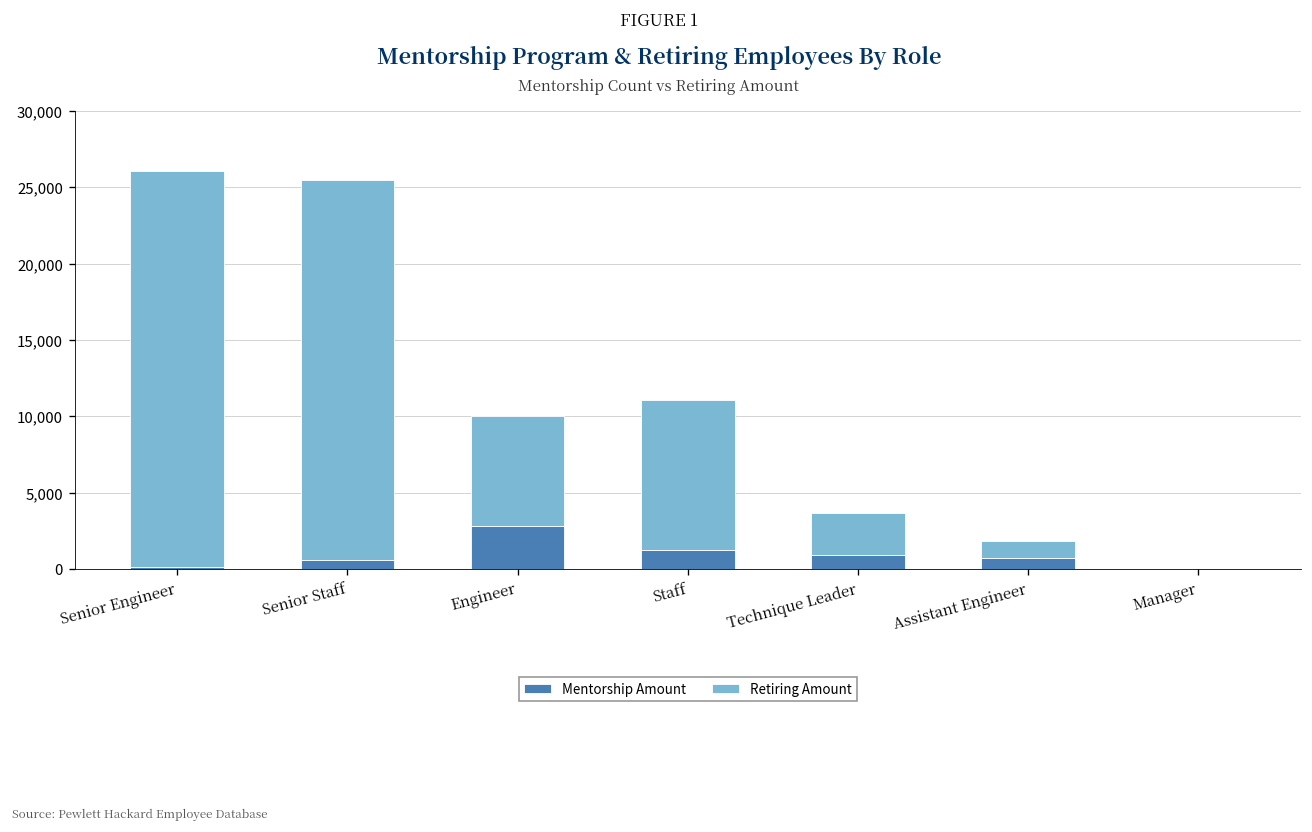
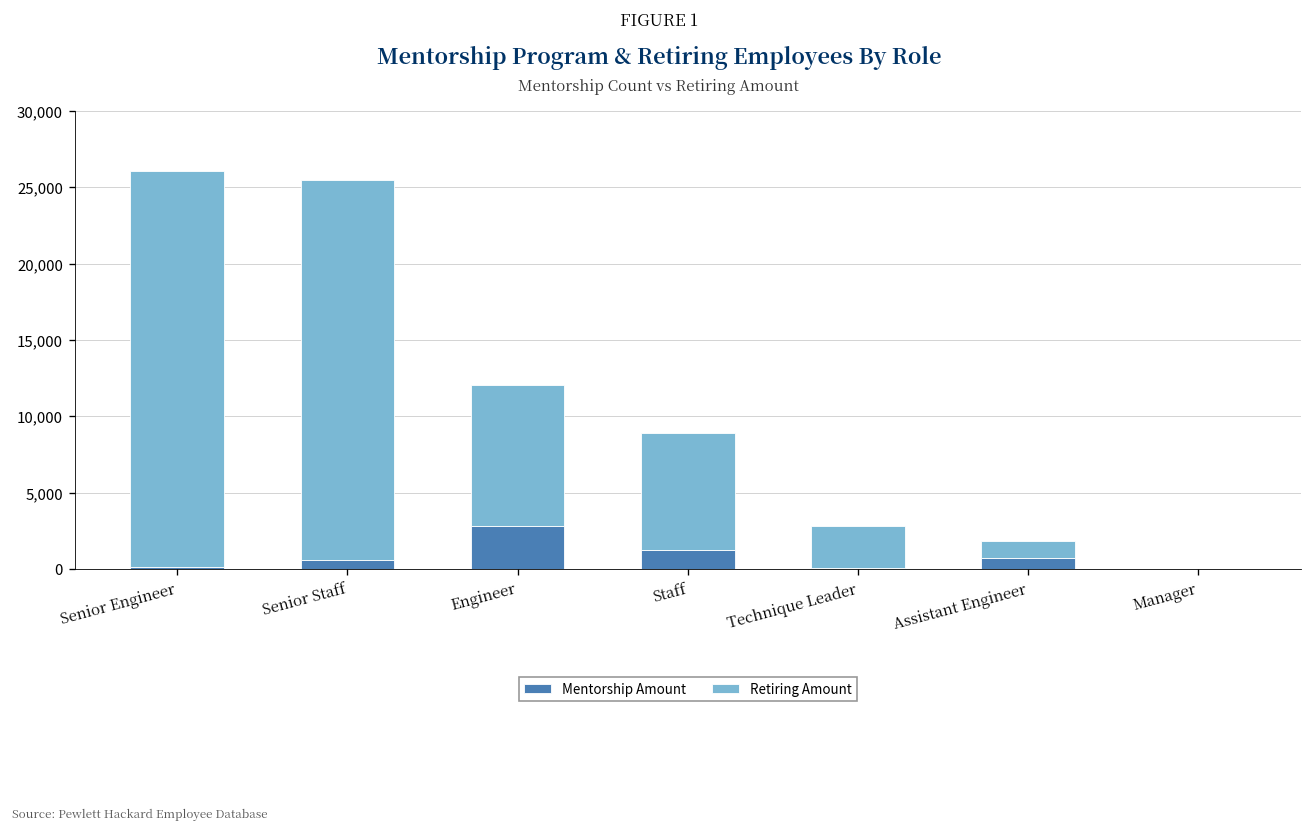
  {
    "Mentorship Amount": {
      "Senior Staff": "600",
      "Engineer": "2,800",
      "Staff": "1,300",
-     "Technique Leader": "1,000",
+     "Technique Leader": "100",
      "Assistant Engineer": "800",
      "Manager": "0"
    },
    "Retiring Amount": {
      "Senior Engineer": "25,900",
      "Senior Staff": "24,900",
-     "Engineer": "7,200",
-     "Staff": "9,800",
+     "Engineer": "9,300",
+     "Staff": "7,600",
      "Technique Leader": "2,700",
      "Assistant Engineer": "1,100"
    }
  }
